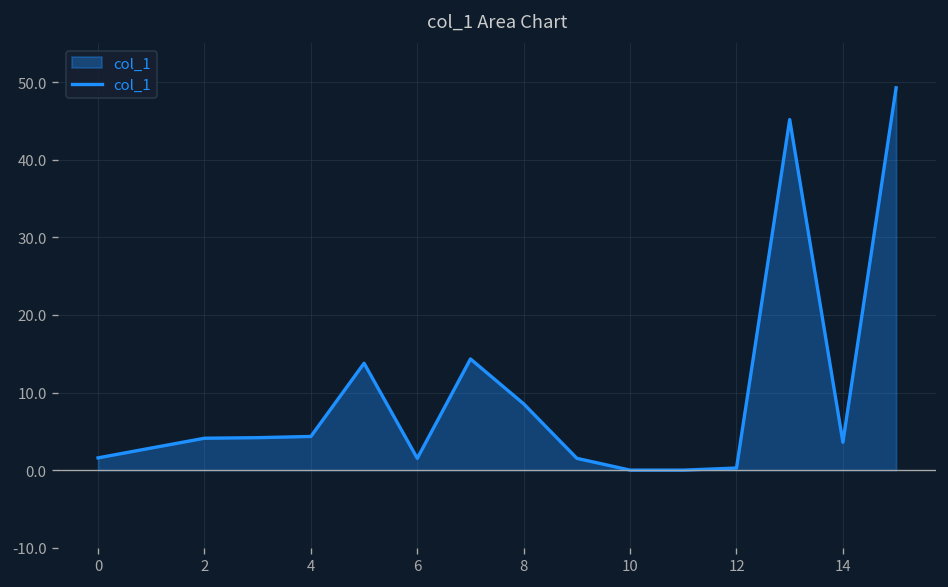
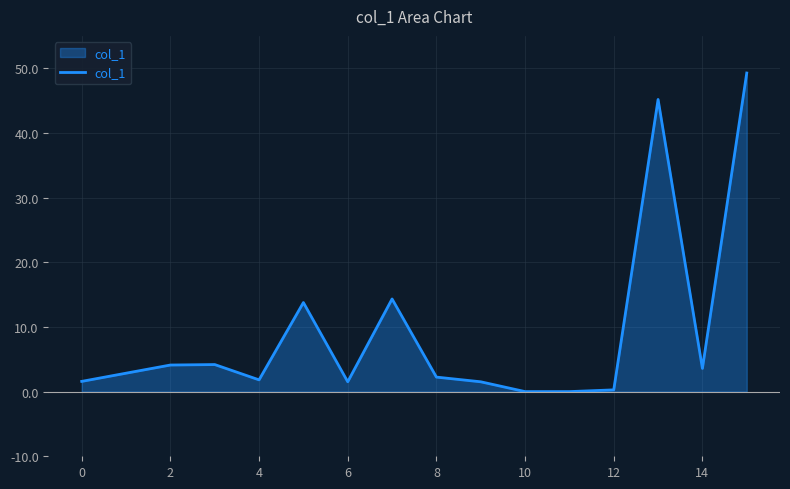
  {
    "0": 2,
    "2": 4,
-   "4": 4,
+   "4": 2,
    "6": 2,
-   "8": 9,
+   "8": 2,
    "10": 0,
    "12": 0,
    "14": 4
  }
